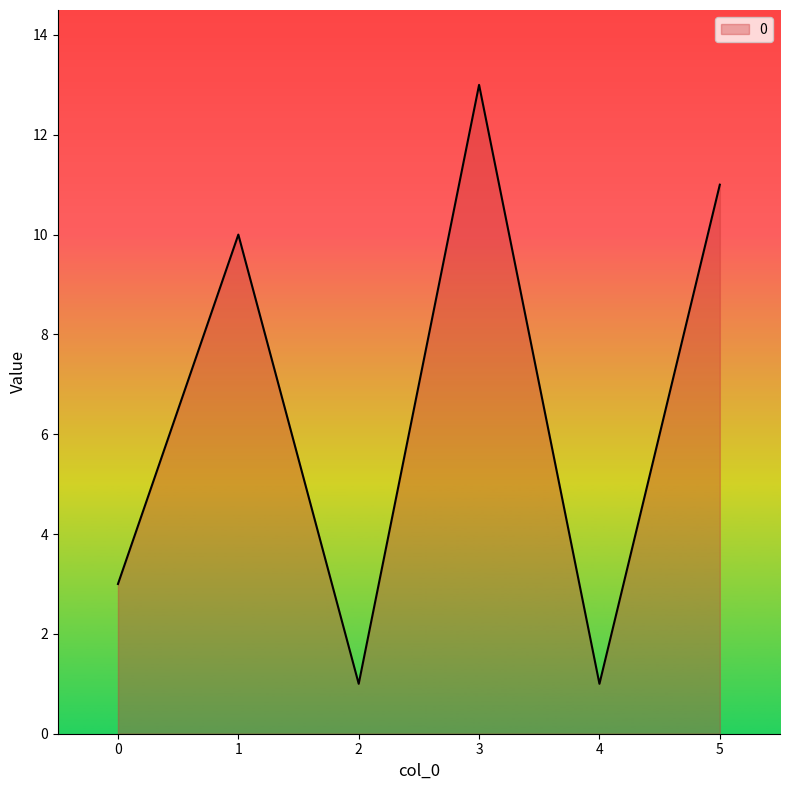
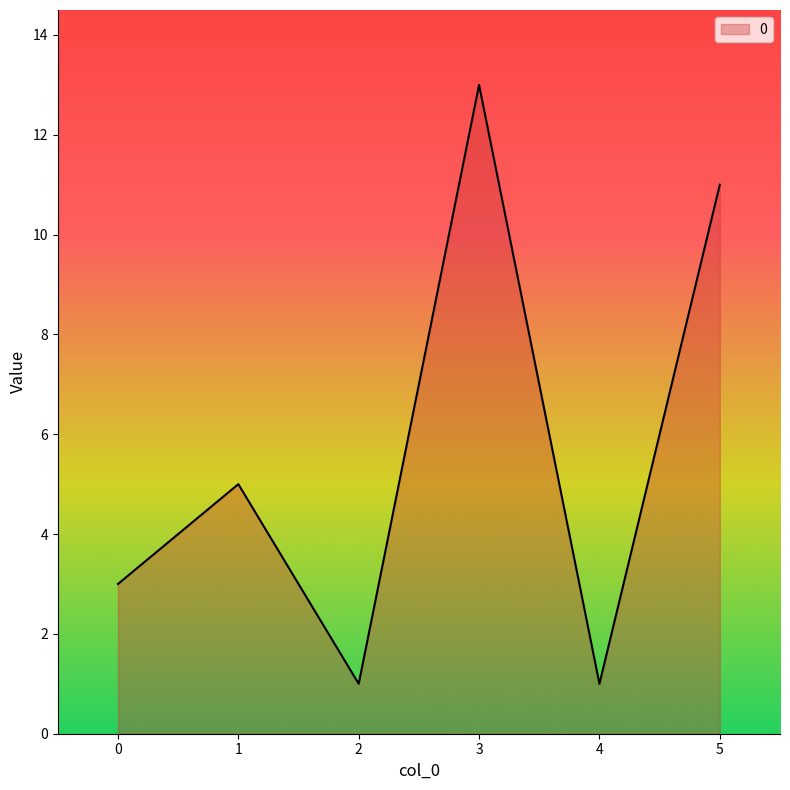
  {
    "0": 3,
-   "1": 10,
+   "1": 5,
    "2": 1,
    "3": 13,
    "4": 1,
    "5": 11
  }
